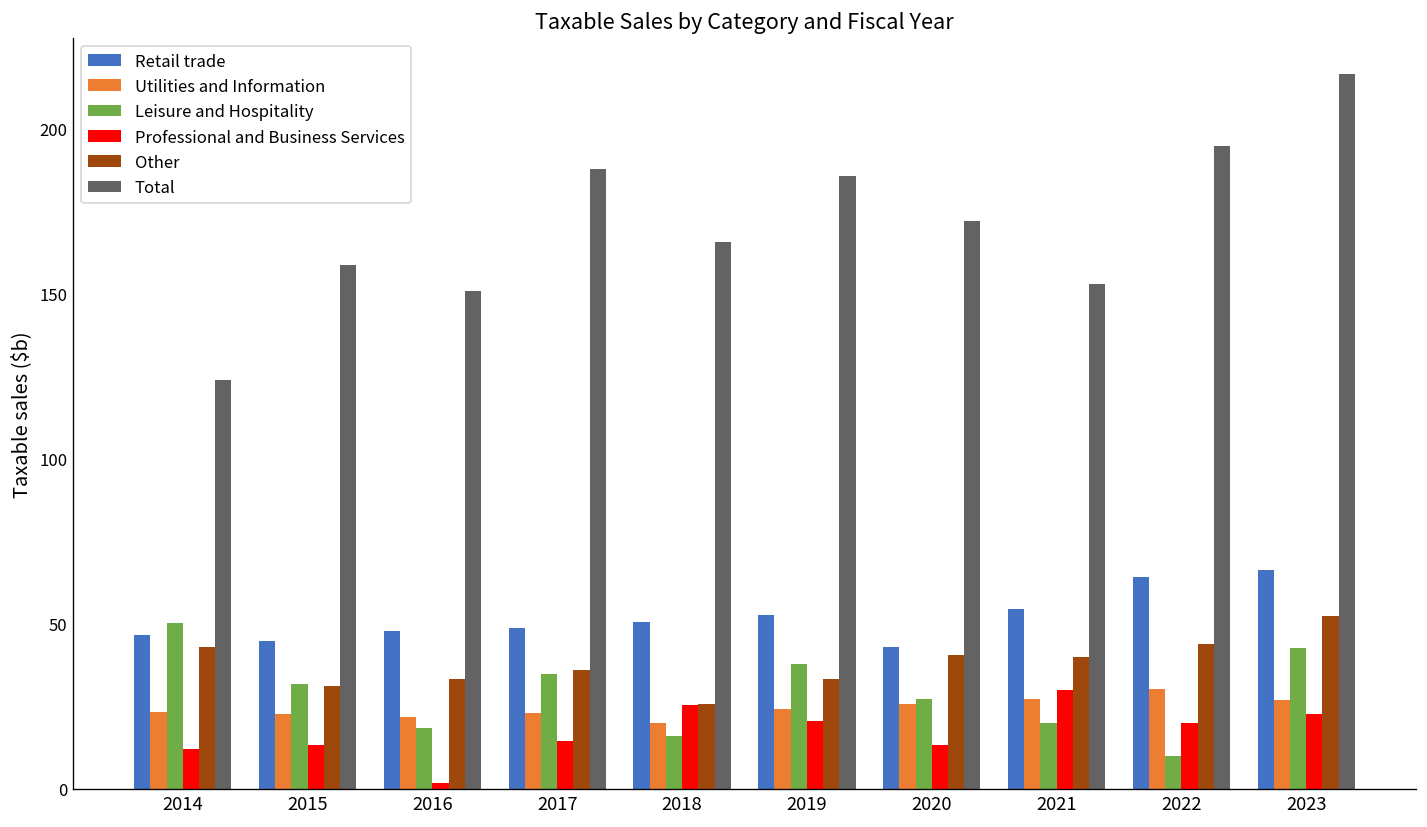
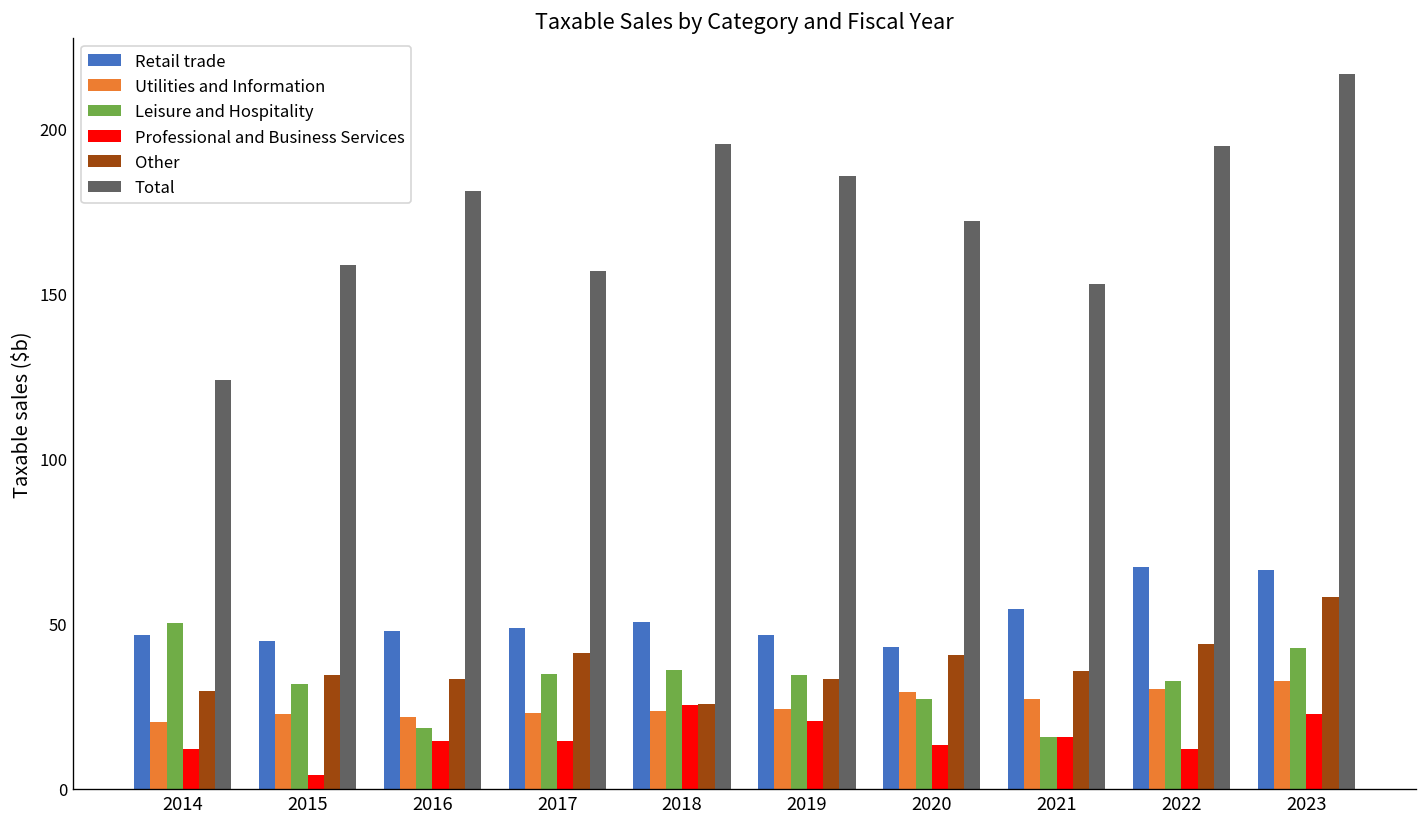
  {
    "Retail trade": {
      "2014": 47,
      "2015": 45,
      "2016": 48,
      "2017": 49,
      "2018": 51,
-     "2019": 53,
+     "2019": 46,
      "2020": 43,
      "2021": 54,
-     "2022": 64,
+     "2022": 67,
      "2023": 66
    },
    "Utilities and Information": {
-     "2014": 23,
+     "2014": 20,
      "2015": 23,
      "2016": 22,
      "2017": 23,
-     "2018": 20,
+     "2018": 24,
      "2019": 24,
-     "2020": 26,
+     "2020": 29,
      "2021": 27,
      "2022": 30,
-     "2023": 27
+     "2023": 33
    },
    "Leisure and Hospitality": {
      "2014": 50,
      "2015": 32,
      "2016": 18,
      "2017": 35,
-     "2018": 16,
-     "2019": 38,
+     "2018": 36,
+     "2019": 34,
      "2020": 27,
-     "2021": 20,
-     "2022": 10,
+     "2021": 16,
+     "2022": 33,
      "2023": 43
    },
    "Professional and Business Services": {
      "2014": 12,
-     "2015": 13,
-     "2016": 2,
+     "2015": 4,
+     "2016": 14,
      "2017": 14,
      "2018": 26,
      "2019": 21,
      "2020": 13,
-     "2021": 30,
-     "2022": 20,
+     "2021": 16,
+     "2022": 12,
      "2023": 23
    },
    "Other": {
-     "2014": 43,
-     "2015": 31,
+     "2014": 30,
+     "2015": 34,
      "2016": 33,
-     "2017": 36,
+     "2017": 41,
      "2018": 26,
      "2019": 33,
      "2020": 40,
-     "2021": 40,
+     "2021": 36,
      "2022": 44,
-     "2023": 52
+     "2023": 58
    },
    "Total": {
      "2014": 124,
      "2015": 159,
-     "2016": 151,
-     "2017": 188,
-     "2018": 165,
+     "2016": 181,
+     "2017": 157,
+     "2018": 195,
      "2019": 186,
      "2020": 172,
      "2021": 153,
      "2022": 195,
      "2023": 217
    }
  }
